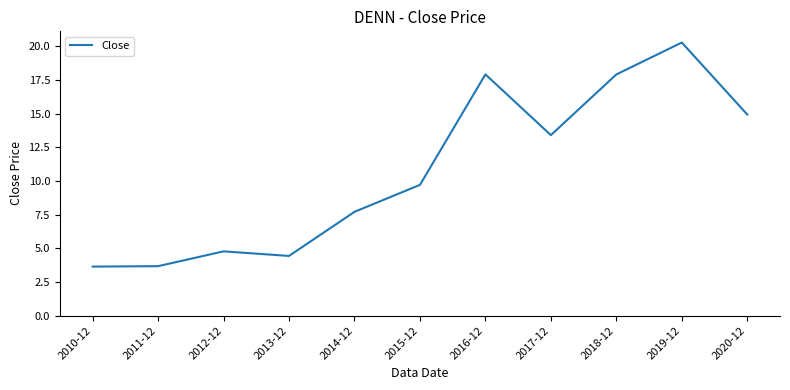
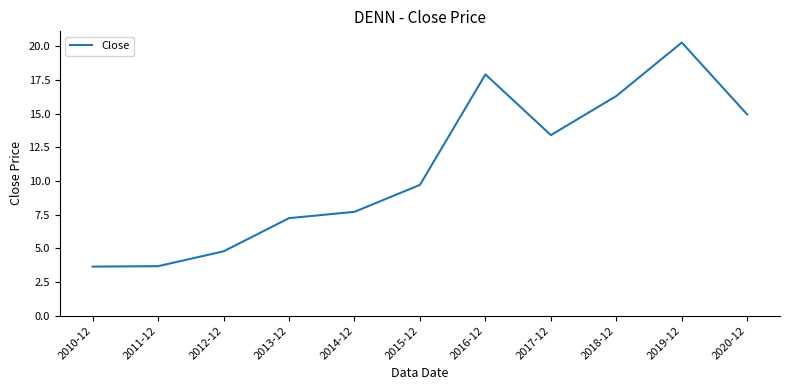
  {
    "2010-12": 3.6,
    "2011-12": 3.7,
    "2012-12": 4.8,
-   "2013-12": 4.4,
+   "2013-12": 7.2,
    "2014-12": 7.7,
    "2015-12": 9.7,
    "2016-12": 17.9,
    "2017-12": 13.4,
-   "2018-12": 17.9,
+   "2018-12": 16.3,
    "2019-12": 20.3,
    "2020-12": 14.9
  }
